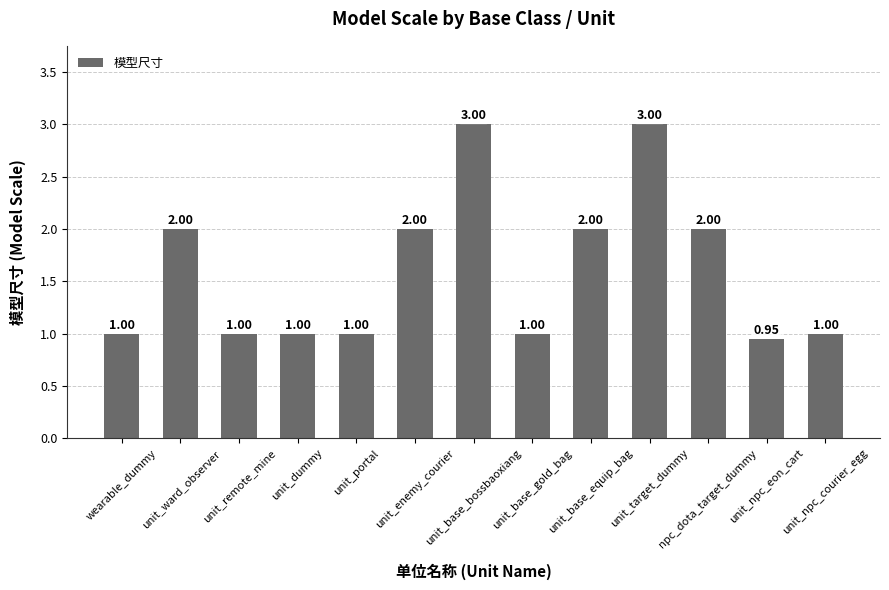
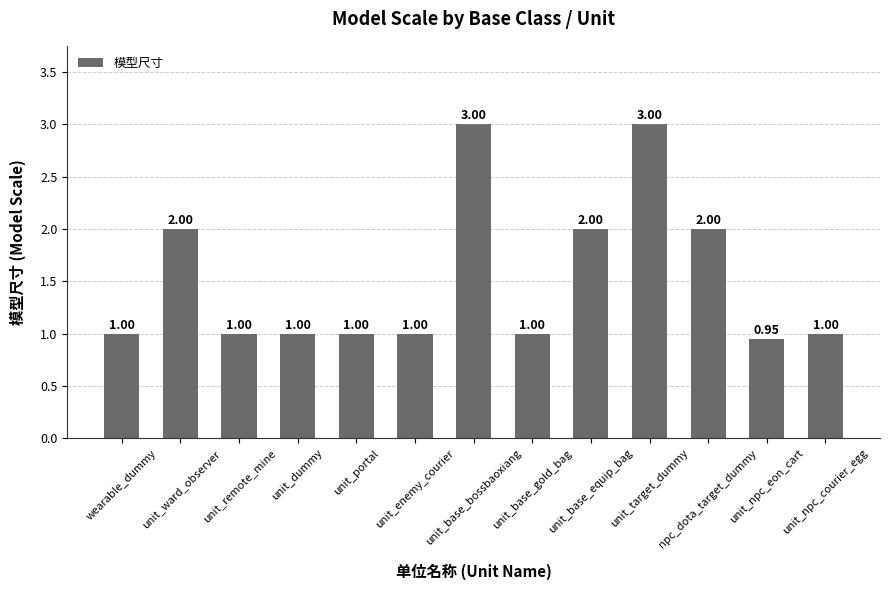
  {
-   "unit_enemy_courier": 2.00
+   "unit_enemy_courier": 1.00
  }
